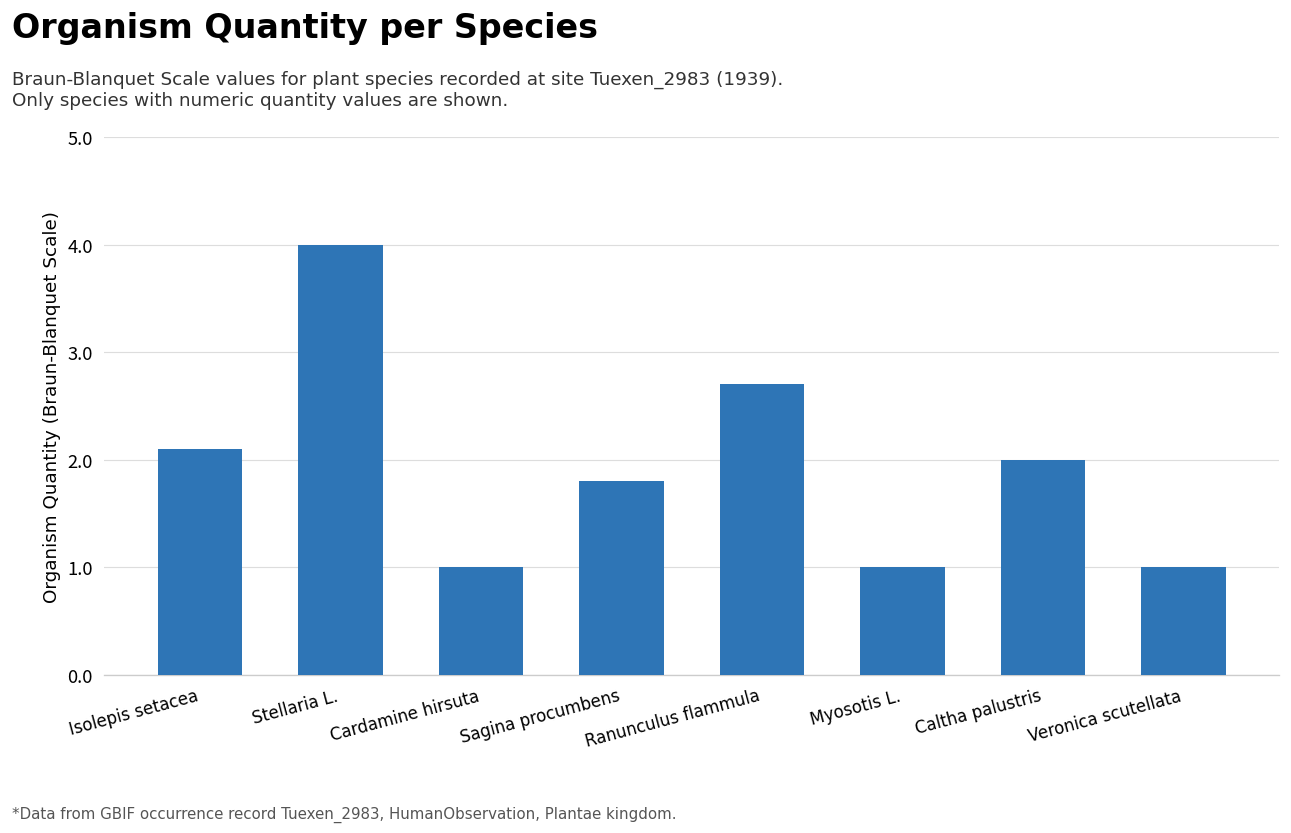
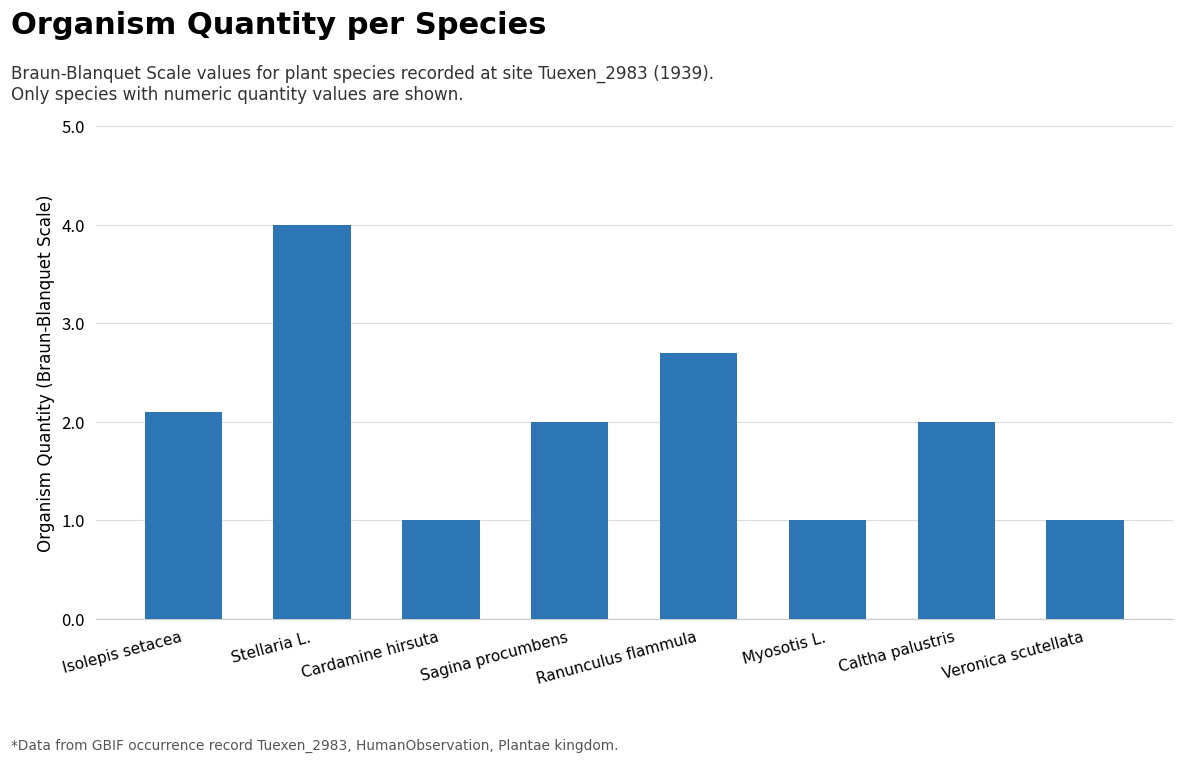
  {
    "Isolepis setacea": 2.1,
    "Stellaria L.": 4.0,
    "Cardamine hirsuta": 1.0,
-   "Sagina procumbens": 1.8,
+   "Sagina procumbens": 2.0,
    "Ranunculus flammula": 2.7,
    "Myosotis L.": 1.0,
    "Caltha palustris": 2.0,
    "Veronica scutellata": 1.0
  }
